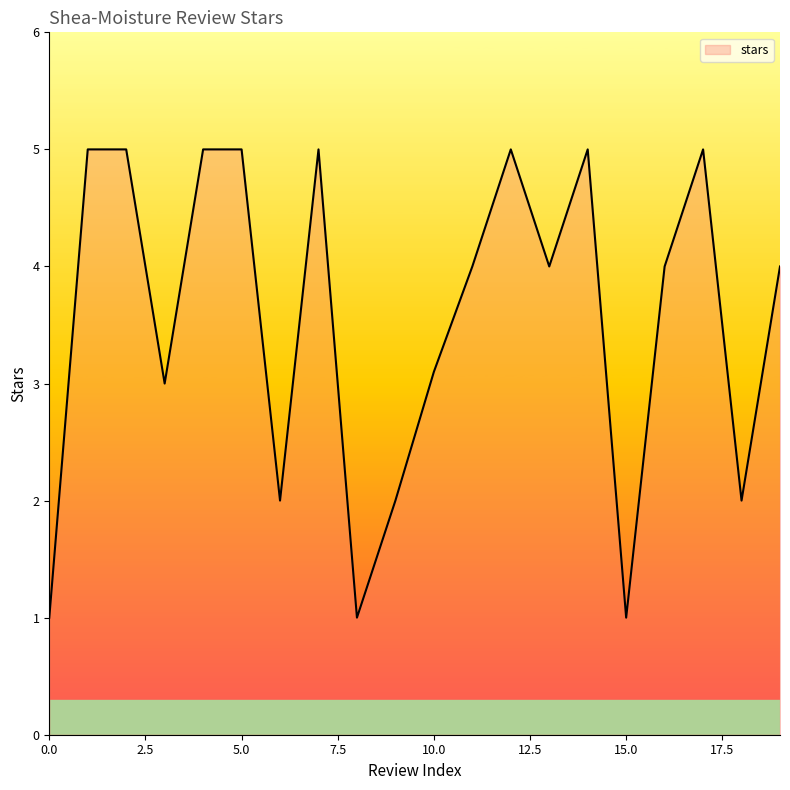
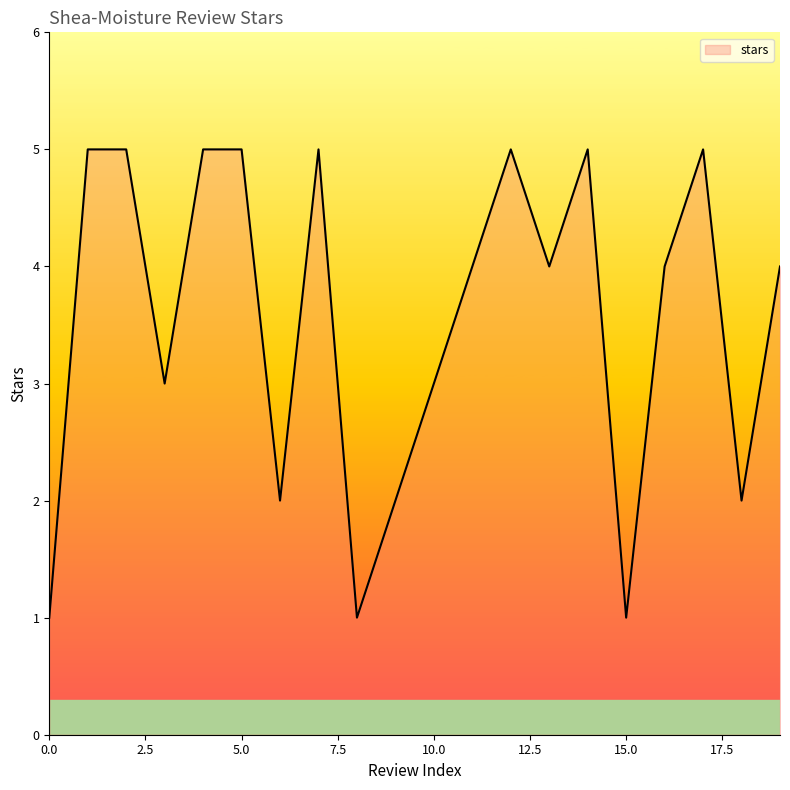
  {
    "0.0": 1.0,
    "5.0": 5.0,
-   "10.0": 3.1,
+   "10.0": 3.0,
    "15.0": 1.0
  }
